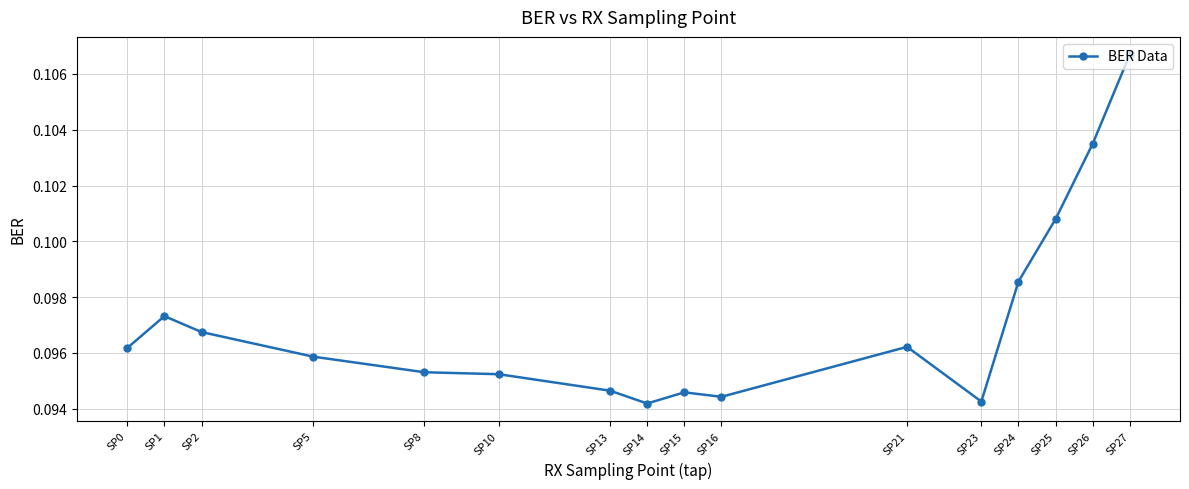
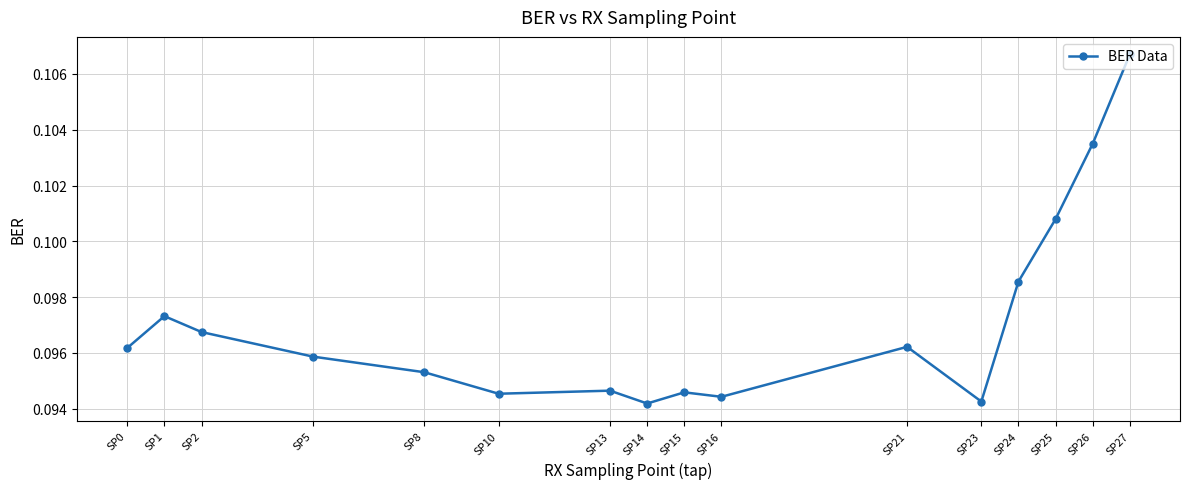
  {
    "SP0": 0.0962,
    "SP1": 0.0973,
    "SP2": 0.0968,
    "SP5": 0.0959,
    "SP8": 0.0953,
-   "SP10": 0.0952,
+   "SP10": 0.0945,
    "SP13": 0.0947,
    "SP14": 0.0942,
    "SP15": 0.0946,
    "SP16": 0.0944,
    "SP21": 0.0962,
    "SP23": 0.0943,
    "SP24": 0.0986,
    "SP25": 0.1008,
    "SP26": 0.1035
  }
